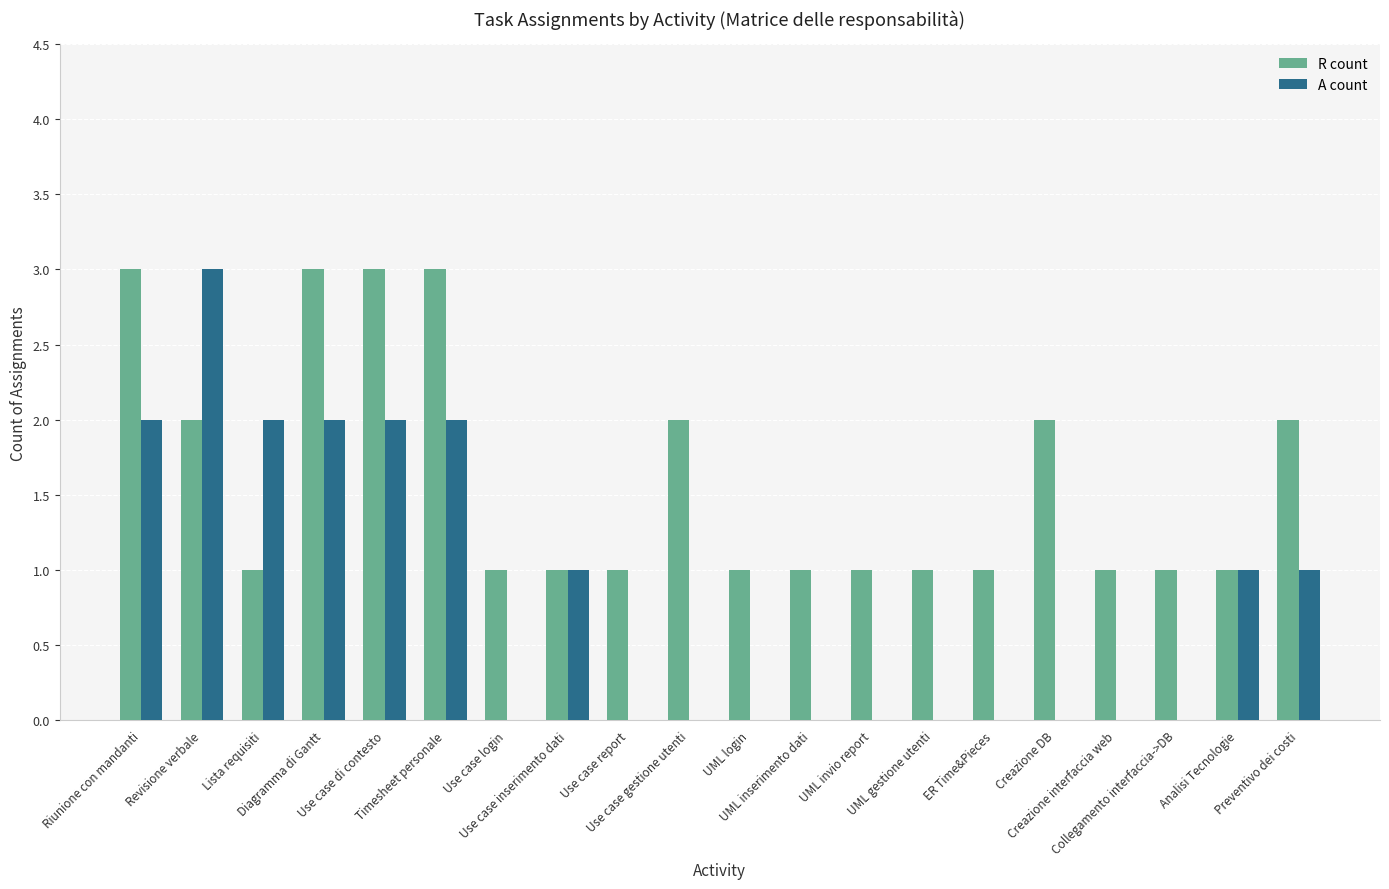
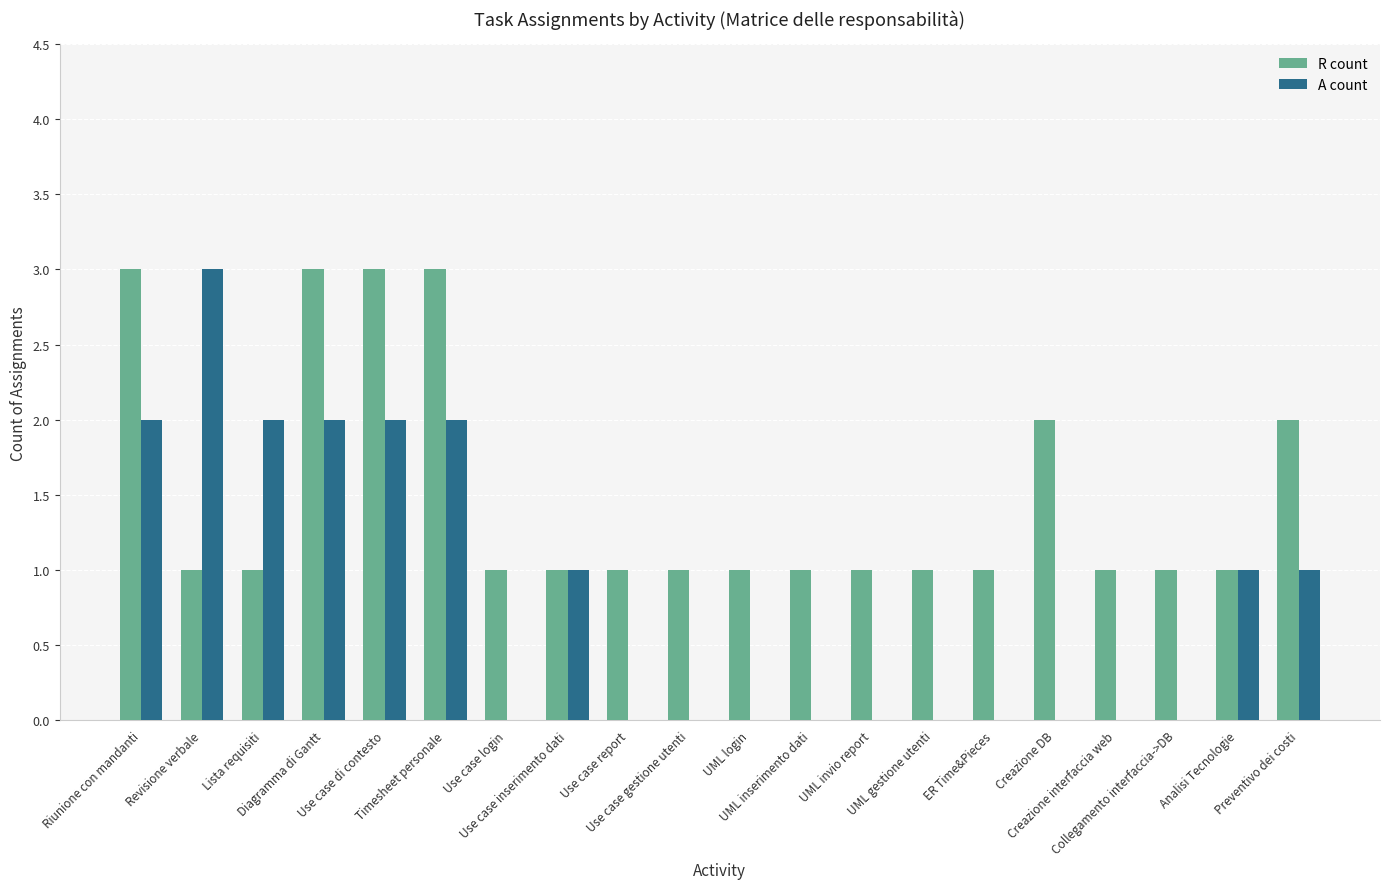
  {
    "R count": {
      "Riunione con mandanti": 3,
-     "Revisione verbale": 2,
+     "Revisione verbale": 1,
      "Lista requisiti": 1,
      "Diagramma di Gantt": 3,
      "Use case di contesto": 3,
      "Timesheet personale": 3,
      "Use case login": 1,
      "Use case inserimento dati": 1,
      "Use case report": 1,
-     "Use case gestione utenti": 2,
+     "Use case gestione utenti": 1,
      "UML login": 1,
      "UML inserimento dati": 1,
      "UML invio report": 1,
      "UML gestione utenti": 1,
      "ER Time&Pieces": 1,
      "Creazione DB": 2,
      "Creazione interfaccia web": 1,
      "Collegamento interfaccia->DB": 1,
      "Analisi Tecnologie": 1,
      "Preventivo dei costi": 2
    },
    "A count": {
      "Riunione con mandanti": 2,
      "Revisione verbale": 3,
      "Lista requisiti": 2,
      "Diagramma di Gantt": 2,
      "Use case di contesto": 2,
      "Timesheet personale": 2,
      "Use case login": 0,
      "Use case inserimento dati": 1,
      "Use case report": 0,
      "Use case gestione utenti": 0,
      "UML login": 0,
      "UML inserimento dati": 0,
      "UML invio report": 0,
      "UML gestione utenti": 0,
      "ER Time&Pieces": 0,
      "Creazione DB": 0,
      "Creazione interfaccia web": 0,
      "Collegamento interfaccia->DB": 0,
      "Analisi Tecnologie": 1,
      "Preventivo dei costi": 1
    }
  }
